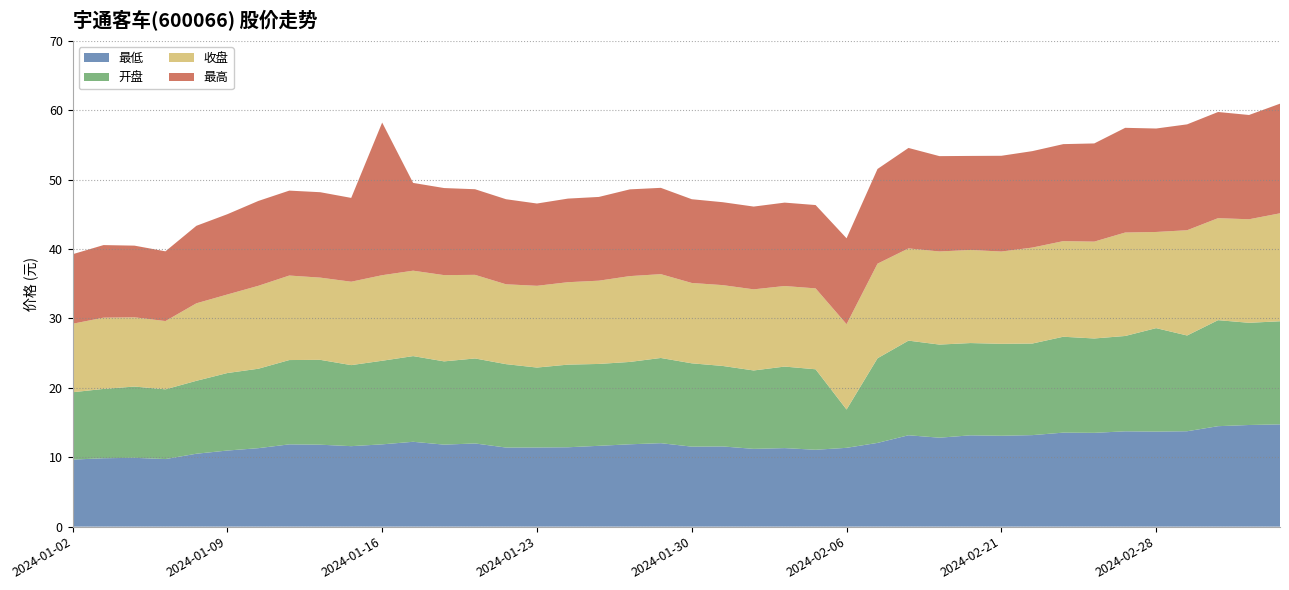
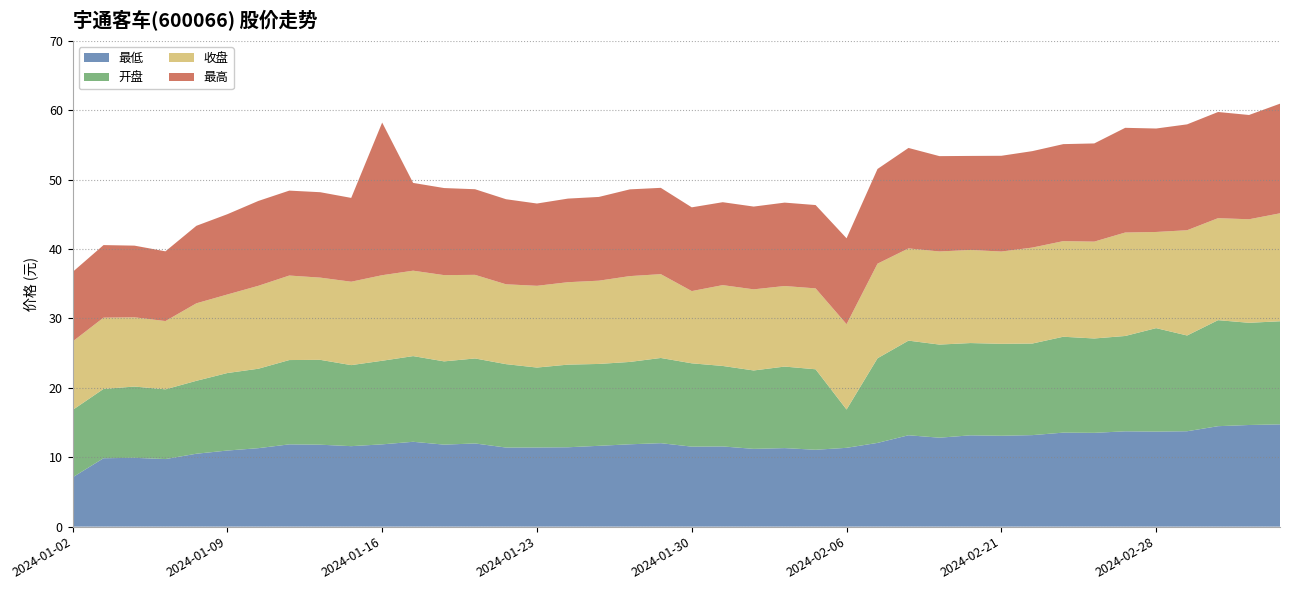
  {
    "最低": {
-     "2024-01-02": 10,
+     "2024-01-02": 7,
      "2024-01-09": 11,
      "2024-01-16": 12,
      "2024-01-23": 11,
      "2024-01-30": 12,
      "2024-02-06": 11,
      "2024-02-21": 13,
      "2024-02-28": 14
    },
    "开盘": {
      "2024-01-02": 10,
      "2024-01-09": 11,
      "2024-01-16": 12,
      "2024-01-23": 12,
      "2024-01-30": 12,
      "2024-02-06": 6,
      "2024-02-21": 13,
      "2024-02-28": 15
    },
    "收盘": {
      "2024-01-02": 10,
      "2024-01-09": 11,
      "2024-01-16": 12,
      "2024-01-23": 12,
-     "2024-01-30": 12,
+     "2024-01-30": 10,
      "2024-02-06": 12,
      "2024-02-21": 13,
      "2024-02-28": 14
    },
    "最高": {
      "2024-01-02": 10,
      "2024-01-09": 12,
      "2024-01-16": 22,
      "2024-01-23": 12,
      "2024-01-30": 12,
      "2024-02-06": 12,
      "2024-02-21": 14,
      "2024-02-28": 15
    }
  }
